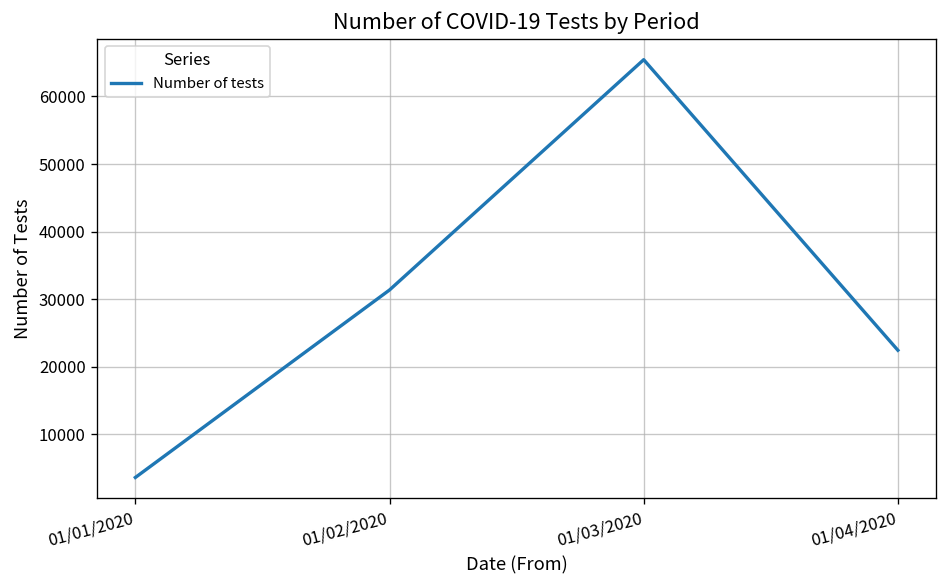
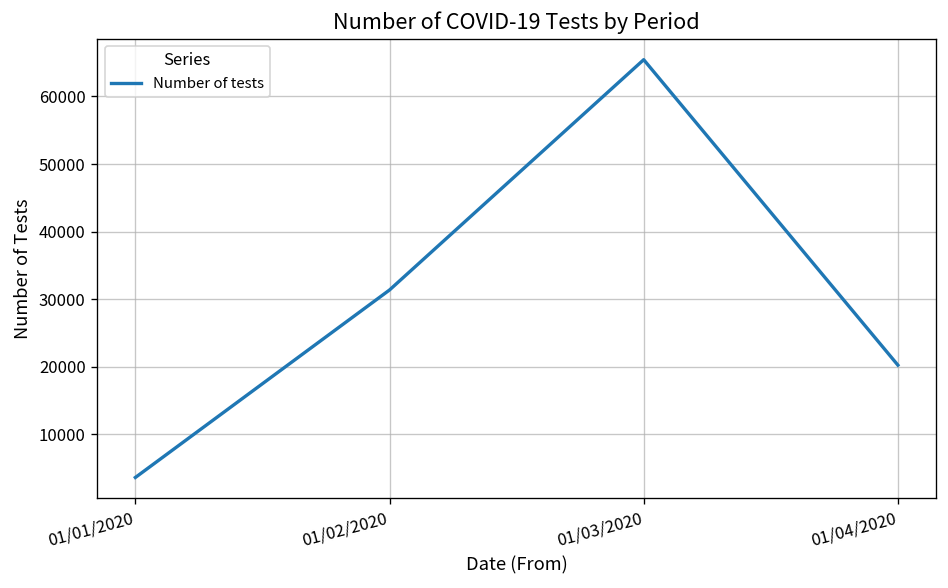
  {
    "01/01/2020": 4000,
    "01/02/2020": 31000,
    "01/03/2020": 65000,
-   "01/04/2020": 22000
+   "01/04/2020": 20000
  }
